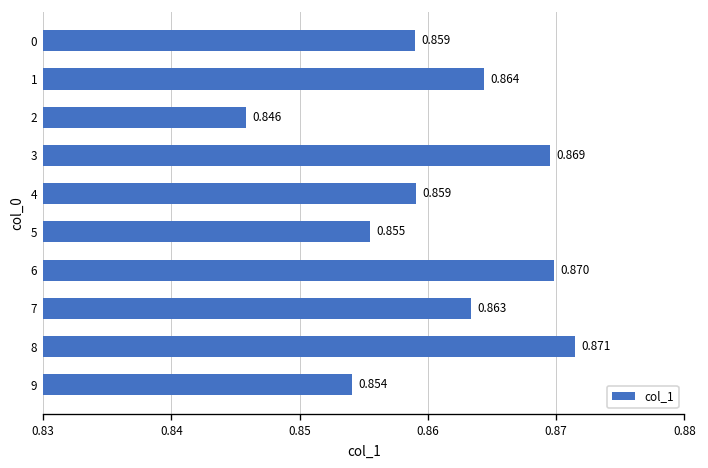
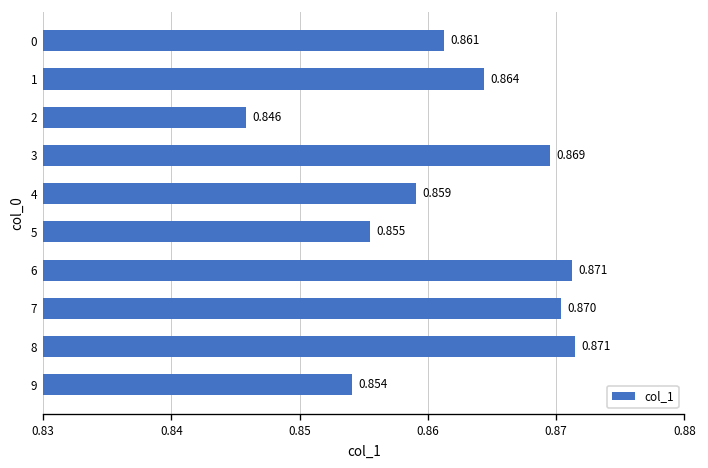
  {
-   "0": 0.859,
+   "0": 0.861,
    "1": 0.864,
    "2": 0.846,
    "3": 0.869,
    "4": 0.859,
    "5": 0.855,
-   "6": 0.870,
-   "7": 0.863,
+   "6": 0.871,
+   "7": 0.870,
    "8": 0.871,
    "9": 0.854
  }
